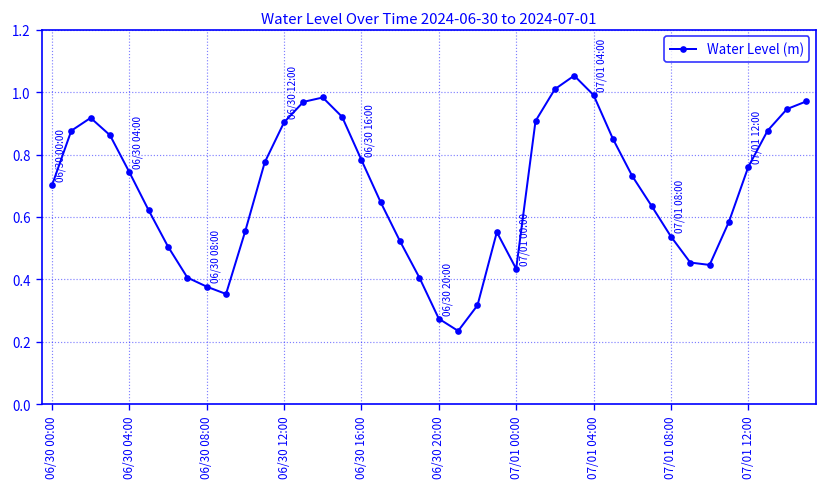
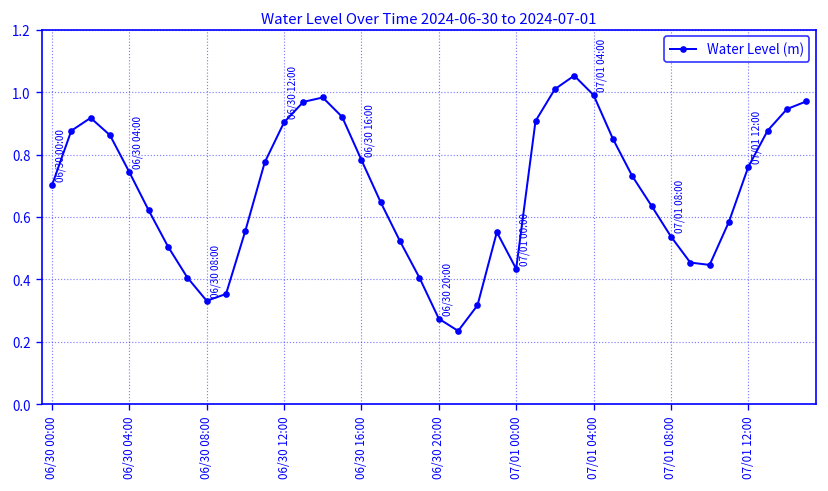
  {
-   "06/30 08:00": 0.38
+   "06/30 08:00": 0.33
  }
